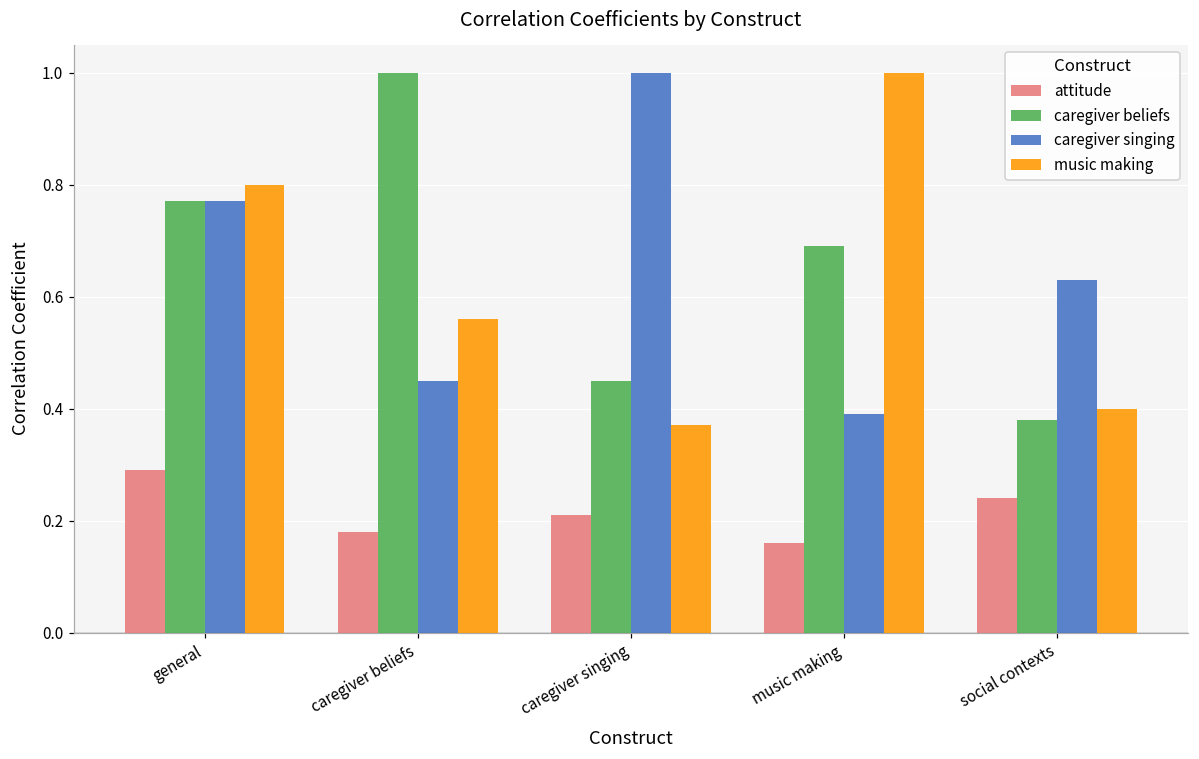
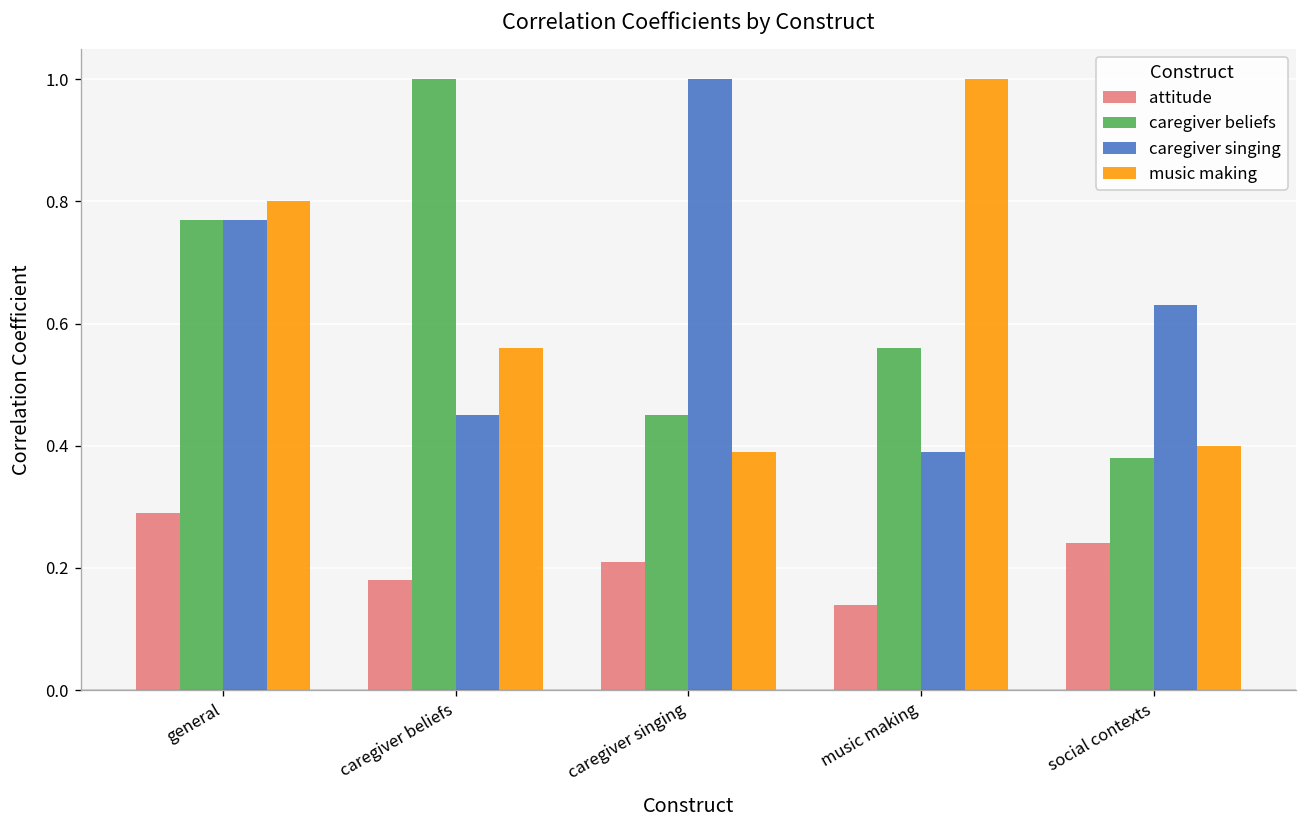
  {
    "attitude": {
      "general": 0.29,
      "caregiver beliefs": 0.18,
      "caregiver singing": 0.21,
-     "music making": 0.16,
+     "music making": 0.14,
      "social contexts": 0.24
    },
    "caregiver beliefs": {
      "general": 0.77,
      "caregiver beliefs": 1.00,
      "caregiver singing": 0.45,
-     "music making": 0.69,
+     "music making": 0.56,
      "social contexts": 0.38
    },
    "caregiver singing": {
      "general": 0.77,
      "caregiver beliefs": 0.45,
      "caregiver singing": 1.00,
      "music making": 0.39,
      "social contexts": 0.63
    },
    "music making": {
      "general": 0.80,
      "caregiver beliefs": 0.56,
-     "caregiver singing": 0.37,
+     "caregiver singing": 0.39,
      "music making": 1.00,
      "social contexts": 0.40
    }
  }
